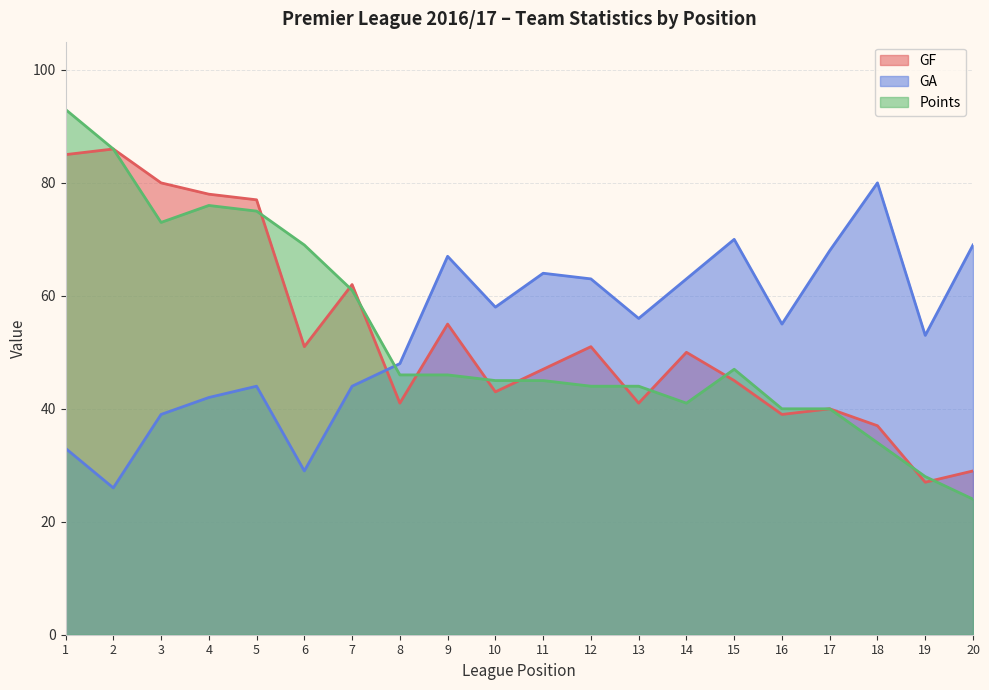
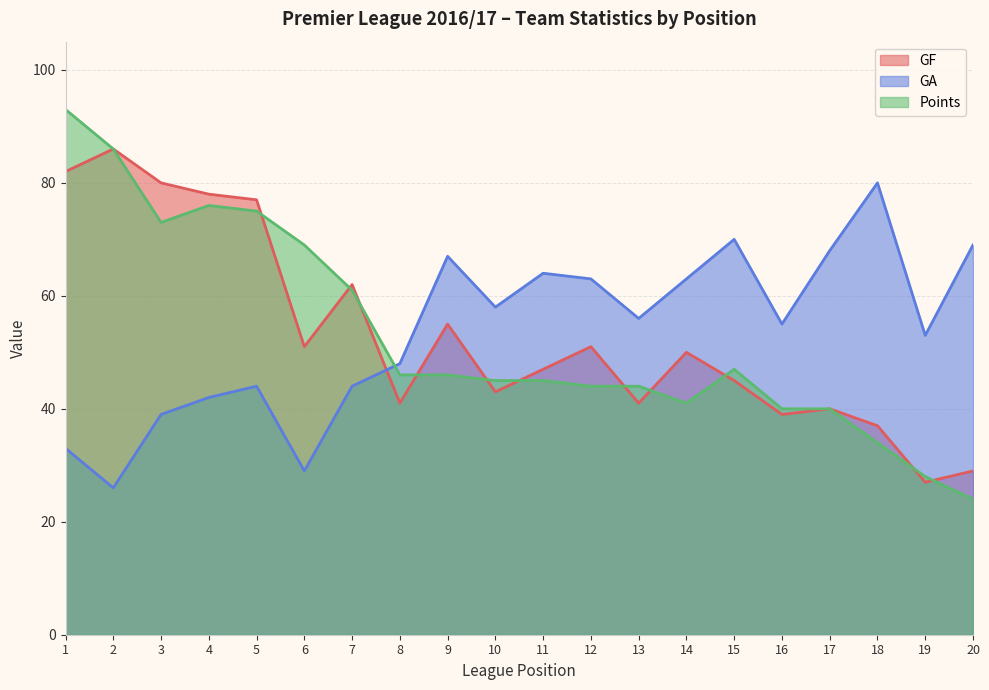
  {
    "GF": {
-     "1": 85,
+     "1": 82,
      "3": 80,
      "4": 78,
      "5": 77,
      "6": 51,
      "7": 62,
      "8": 41,
      "9": 55,
      "10": 43,
      "11": 47,
      "12": 51,
      "13": 41,
      "14": 50,
      "15": 45,
      "16": 39,
      "18": 37,
      "19": 27,
      "20": 29
    },
    "GA": {
      "1": 33,
      "2": 26,
      "3": 39,
      "4": 42,
      "5": 44,
      "6": 29,
      "7": 44,
      "8": 48,
      "9": 67,
      "10": 58,
      "11": 64,
      "12": 63,
      "13": 56,
      "14": 63,
      "15": 70,
      "16": 55,
      "17": 68,
      "18": 80,
      "19": 53,
      "20": 69
    },
    "Points": {
      "1": 93,
      "3": 73,
      "4": 76,
      "5": 75,
      "6": 69,
      "7": 61,
      "8": 46,
      "9": 46,
      "10": 45,
      "11": 45,
      "12": 44,
      "13": 44,
      "14": 41,
      "15": 47,
      "16": 40,
      "18": 34,
      "19": 28,
      "20": 24
    }
  }
